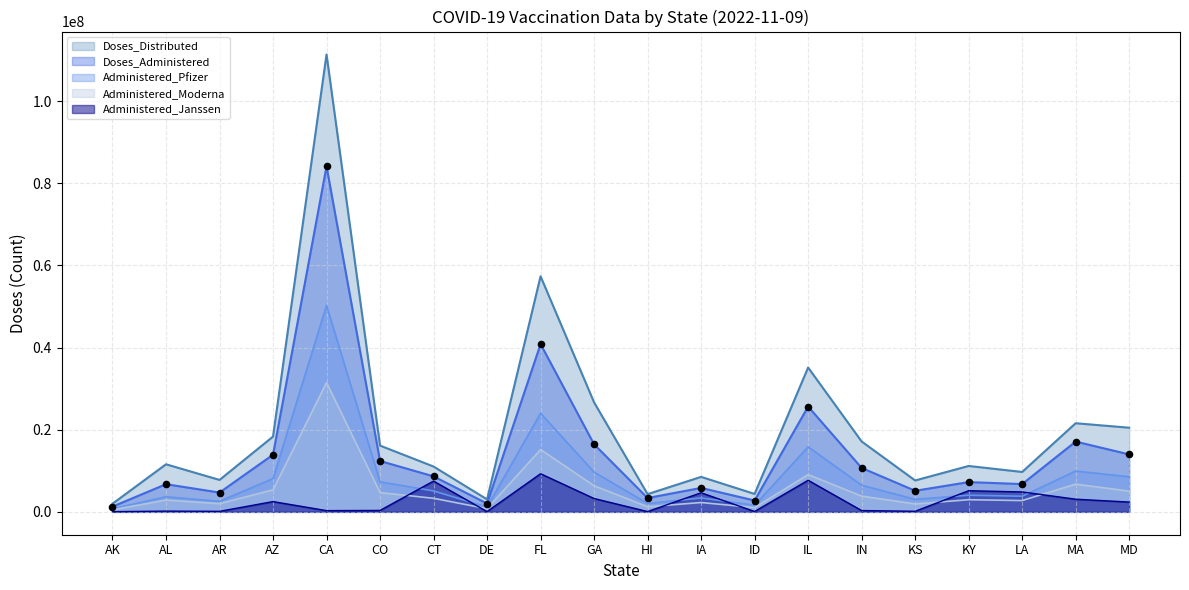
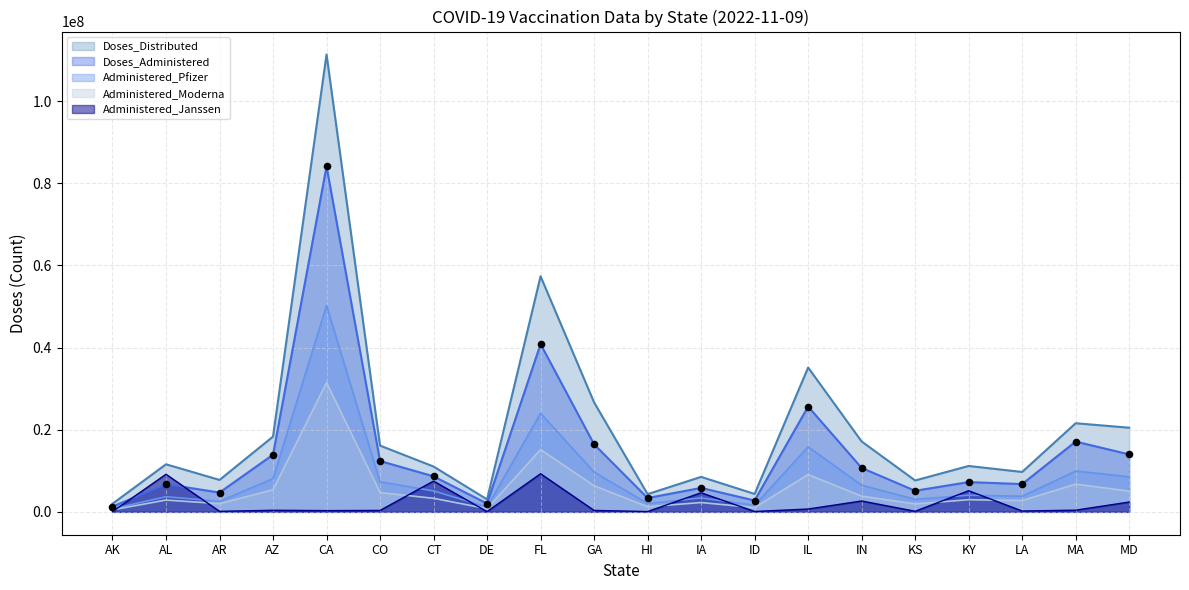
  {
    "Administered_Janssen": {
-     "AL": 0,
+     "AL": 9000000,
      "AR": 0,
-     "AZ": 2000000,
+     "AZ": 0,
      "CA": 0,
      "CO": 0,
      "CT": 7000000,
      "DE": 0,
      "FL": 9000000,
-     "GA": 3000000,
+     "GA": 0,
      "HI": 0,
      "IA": 5000000,
      "ID": 0,
-     "IL": 8000000,
-     "IN": 0,
+     "IL": 1000000,
+     "IN": 3000000,
      "KS": 0,
      "KY": 5000000,
-     "LA": 5000000,
-     "MA": 3000000,
+     "LA": 0,
+     "MA": 0,
      "MD": 2000000
    }
  }
